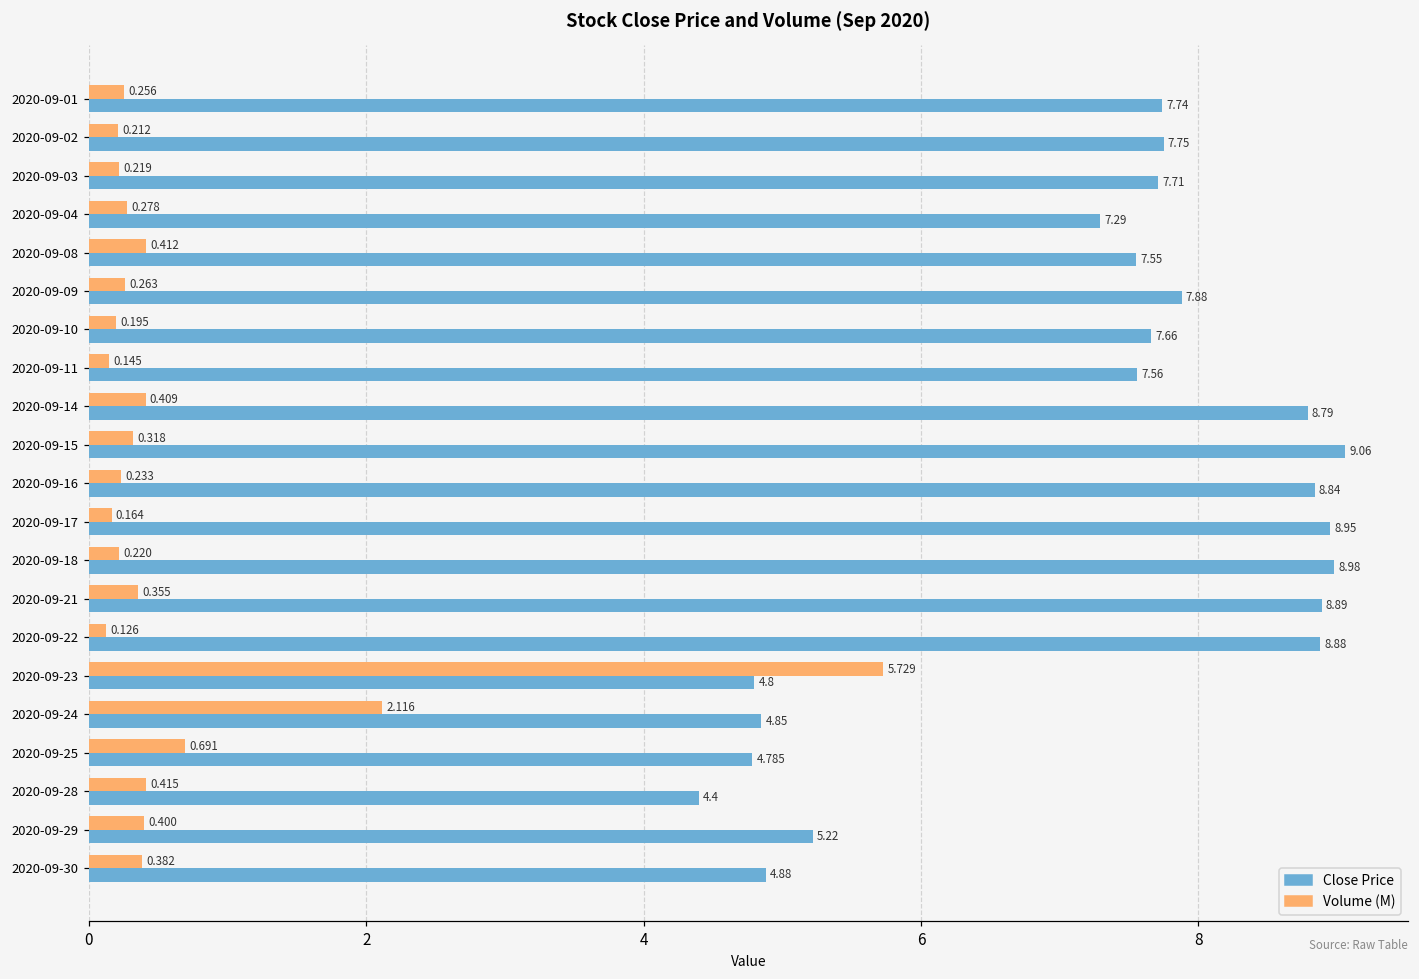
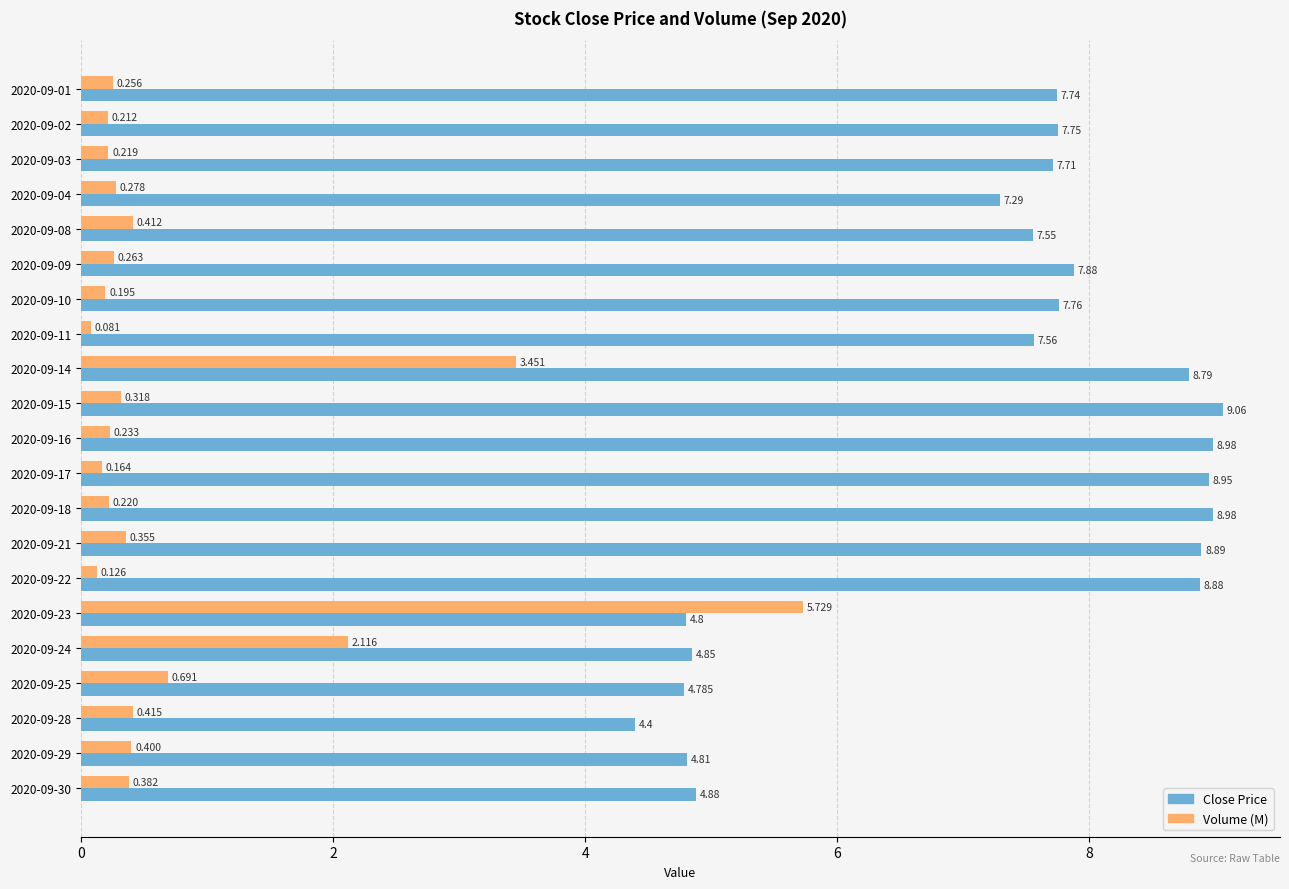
  {
    "Close Price": {
      "2020-09-01": 7.74,
      "2020-09-02": 7.75,
      "2020-09-03": 7.71,
      "2020-09-04": 7.29,
      "2020-09-08": 7.55,
      "2020-09-09": 7.88,
-     "2020-09-10": 7.66,
+     "2020-09-10": 7.76,
      "2020-09-11": 7.56,
      "2020-09-14": 8.79,
      "2020-09-15": 9.06,
-     "2020-09-16": 8.84,
+     "2020-09-16": 8.98,
      "2020-09-17": 8.95,
      "2020-09-18": 8.98,
      "2020-09-21": 8.89,
      "2020-09-22": 8.88,
      "2020-09-23": 4.8,
      "2020-09-24": 4.85,
      "2020-09-25": 4.785,
      "2020-09-28": 4.4,
-     "2020-09-29": 5.22,
+     "2020-09-29": 4.81,
      "2020-09-30": 4.88
    },
    "Volume (M)": {
      "2020-09-01": 0.256,
      "2020-09-02": 0.212,
      "2020-09-03": 0.219,
      "2020-09-04": 0.278,
      "2020-09-08": 0.412,
      "2020-09-09": 0.263,
      "2020-09-10": 0.195,
-     "2020-09-11": 0.145,
-     "2020-09-14": 0.409,
+     "2020-09-11": 0.081,
+     "2020-09-14": 3.451,
      "2020-09-15": 0.318,
      "2020-09-16": 0.233,
      "2020-09-17": 0.164,
      "2020-09-18": 0.220,
      "2020-09-21": 0.355,
      "2020-09-22": 0.126,
      "2020-09-23": 5.729,
      "2020-09-24": 2.116,
      "2020-09-25": 0.691,
      "2020-09-28": 0.415,
      "2020-09-29": 0.400,
      "2020-09-30": 0.382
    }
  }
